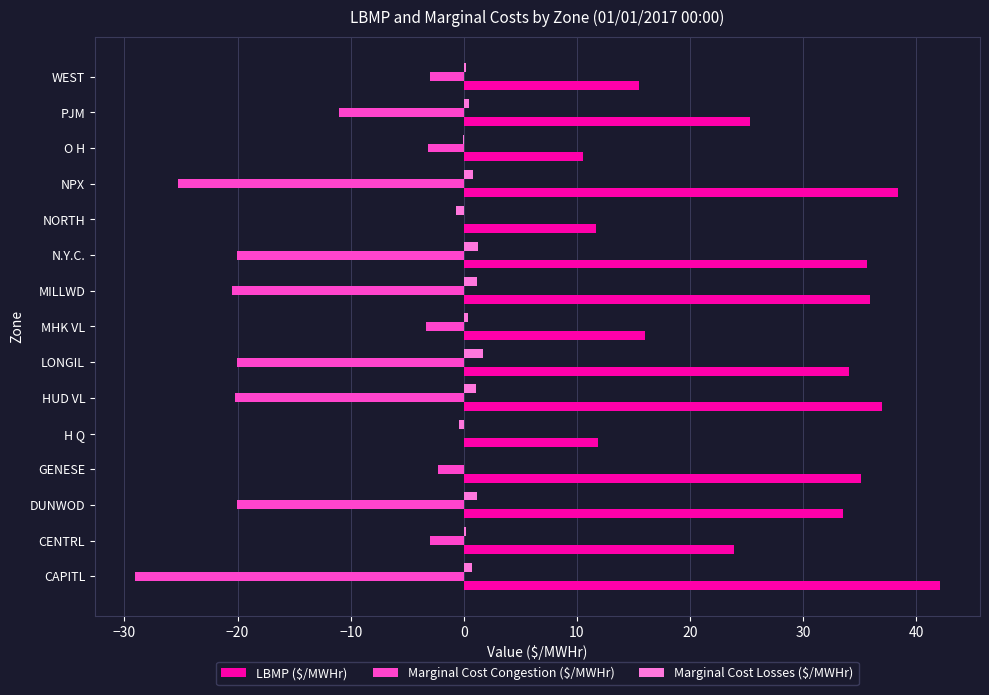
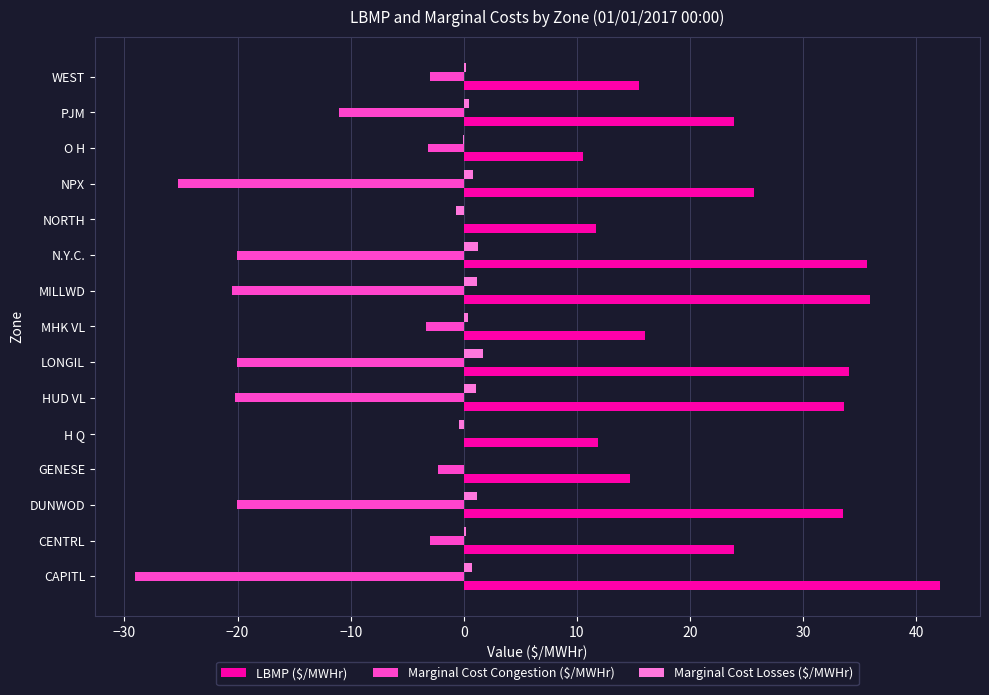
  {
    "LBMP ($/MWHr)": {
      "WEST": 15.5,
-     "PJM": 25.3,
+     "PJM": 23.9,
      "O H": 10.5,
-     "NPX": 38.4,
+     "NPX": 25.6,
      "NORTH": 11.7,
      "N.Y.C.": 35.6,
      "MILLWD": 35.9,
      "MHK VL": 16.0,
      "LONGIL": 34.1,
-     "HUD VL": 36.9,
+     "HUD VL": 33.6,
      "H Q": 11.9,
-     "GENESE": 35.1,
+     "GENESE": 14.7,
      "DUNWOD": 33.5,
      "CENTRL": 23.9,
      "CAPITL": 42.1
    }
  }
